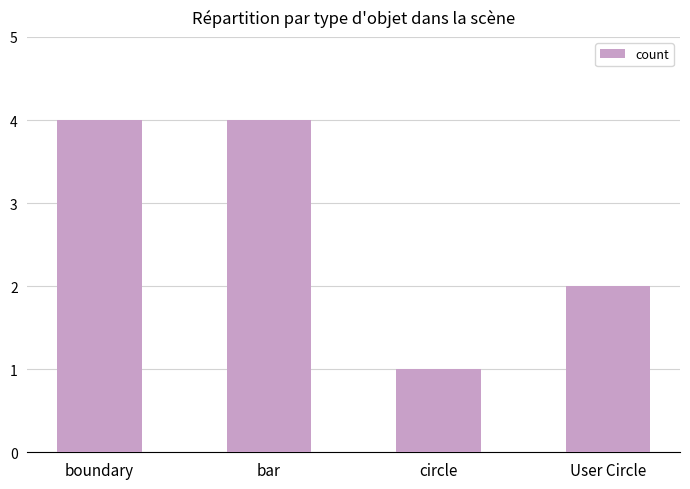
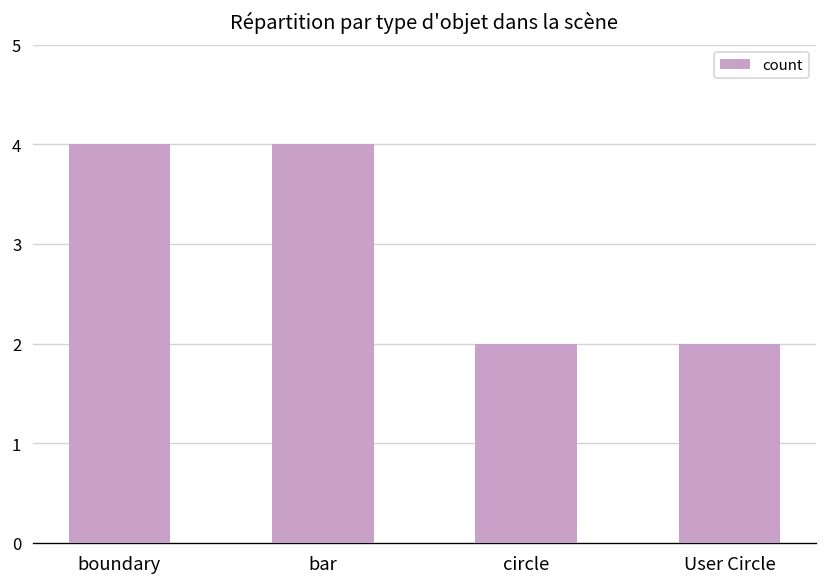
  {
    "boundary": 4,
    "bar": 4,
-   "circle": 1,
+   "circle": 2,
    "User Circle": 2
  }
